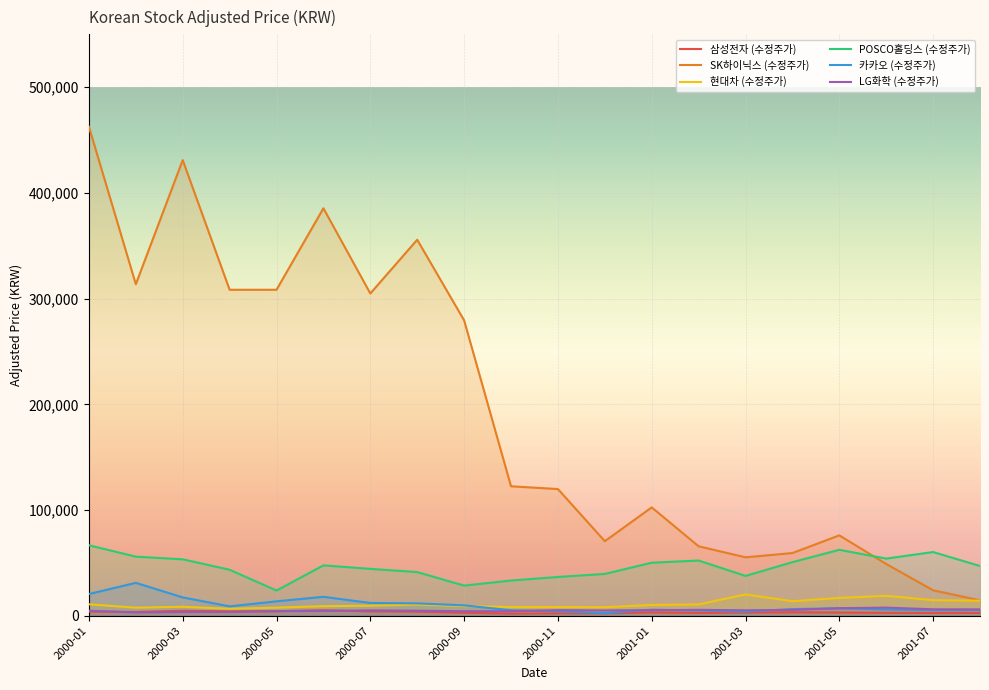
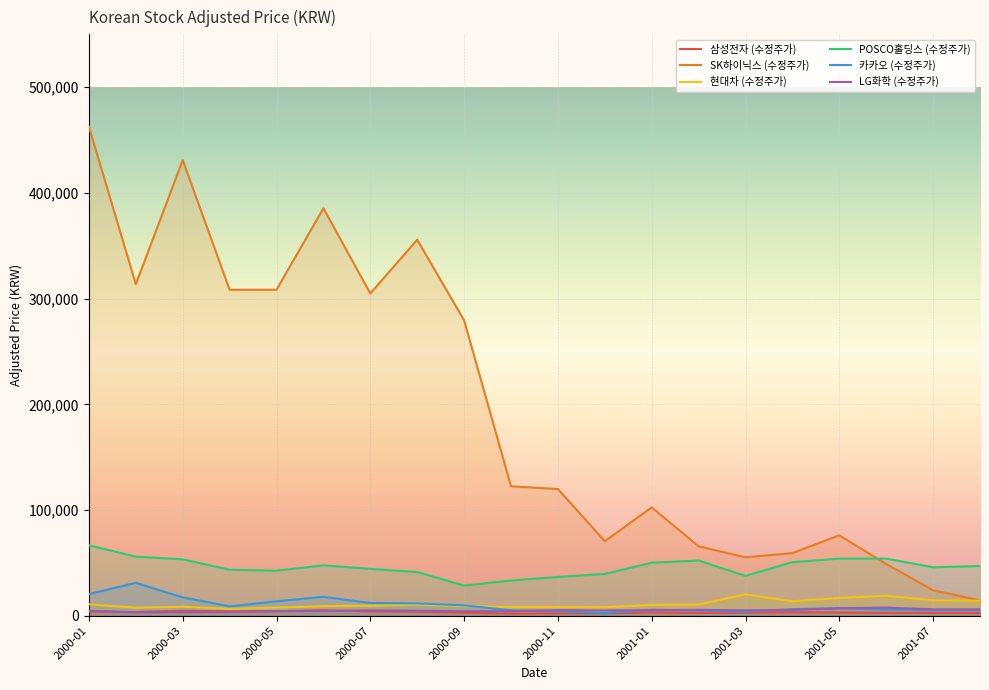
  {
    "현대차 (수정주가)": {
      "2000-01": "11,000",
      "2000-03": "8,000",
      "2000-05": "8,000",
      "2000-07": "9,000",
      "2000-11": "8,000",
      "2001-01": "10,000",
      "2001-03": "20,000",
      "2001-05": "17,000",
      "2001-07": "15,000"
    },
    "POSCO홀딩스 (수정주가)": {
      "2000-01": "67,000",
      "2000-03": "53,000",
-     "2000-05": "24,000",
+     "2000-05": "43,000",
      "2000-07": "44,000",
      "2000-09": "29,000",
      "2000-11": "37,000",
      "2001-01": "50,000",
      "2001-03": "38,000",
-     "2001-05": "62,000",
-     "2001-07": "60,000"
+     "2001-05": "54,000",
+     "2001-07": "46,000"
    },
    "카카오 (수정주가)": {
      "2000-01": "21,000",
      "2000-03": "17,000",
      "2000-05": "14,000",
      "2000-07": "12,000"
    }
  }
